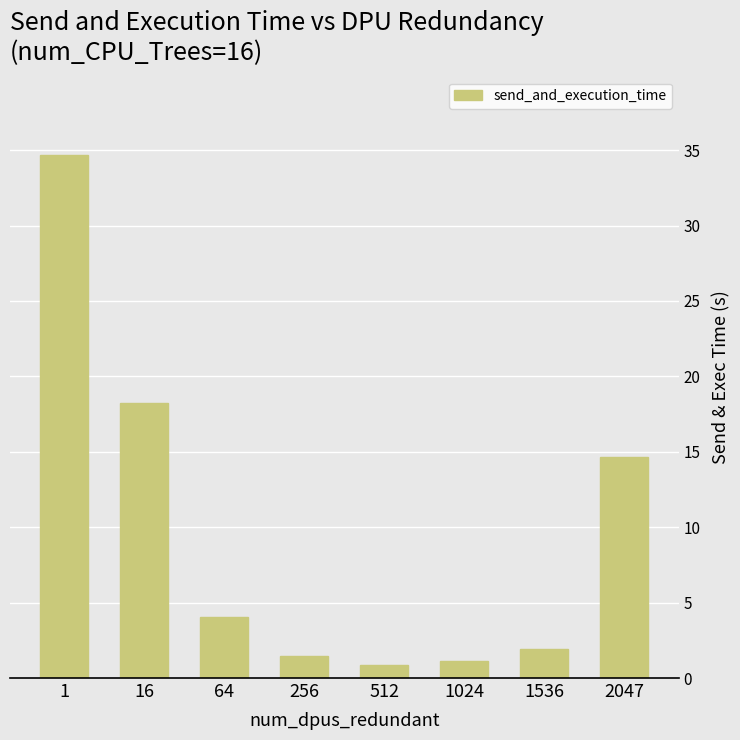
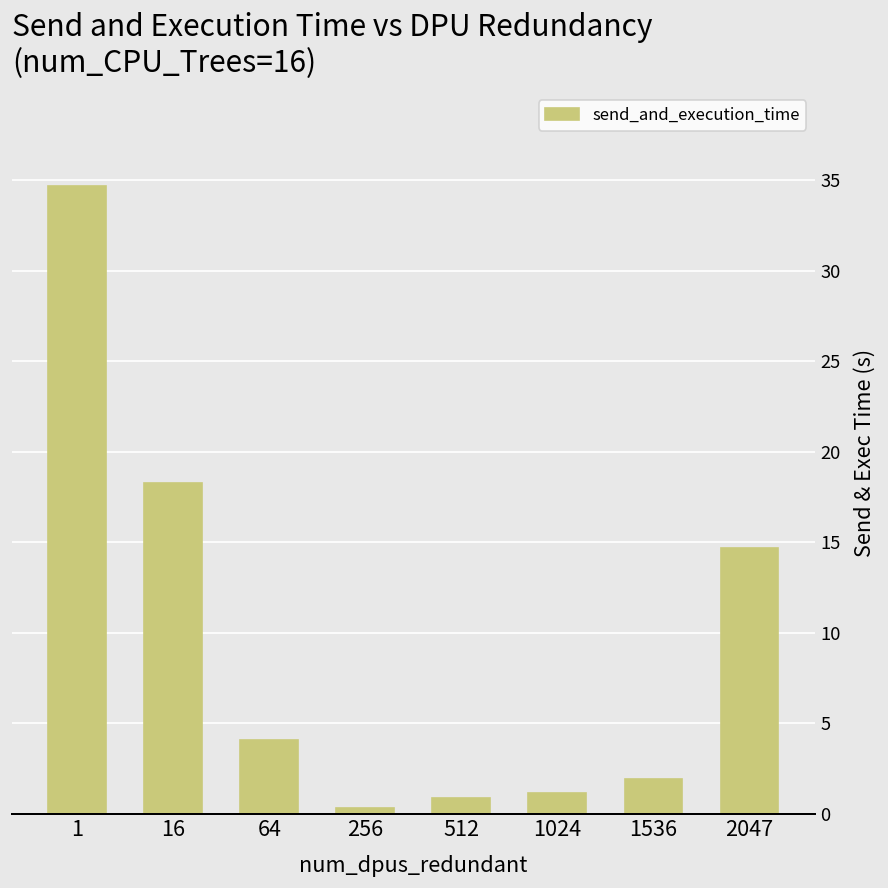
  {
    "1": 34.7,
    "16": 18.3,
    "64": 4.1,
-   "256": 1.5,
+   "256": 0.3,
    "512": 0.9,
    "1024": 1.1,
    "1536": 1.9,
    "2047": 14.6
  }
